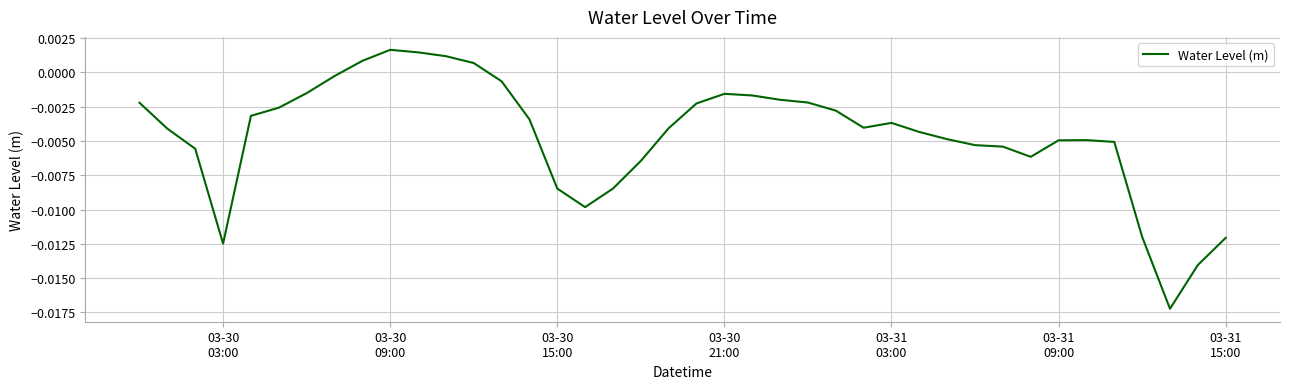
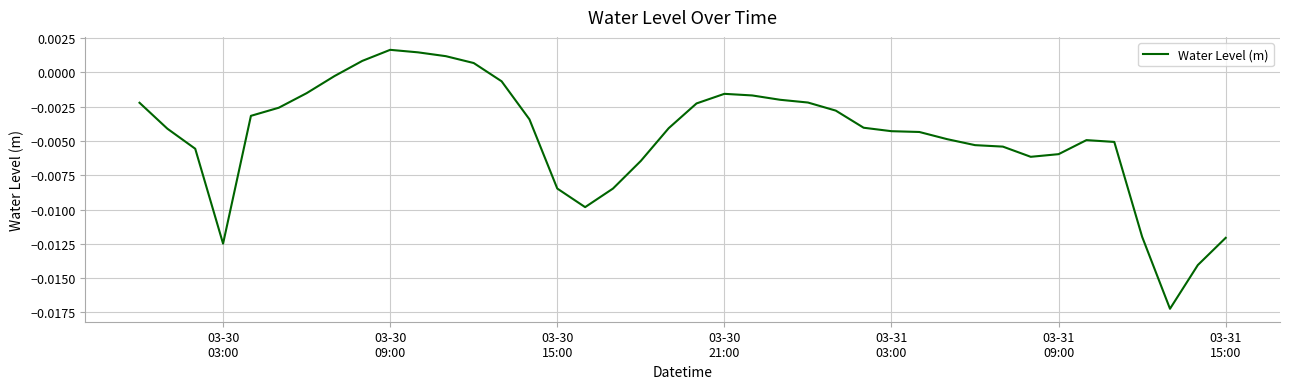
  {
    "03-30 03:00": -0.0125,
    "03-30 09:00": 0.0016,
    "03-30 15:00": -0.0085,
    "03-30 21:00": -0.0016,
-   "03-31 03:00": -0.0037,
-   "03-31 09:00": -0.0050,
+   "03-31 03:00": -0.0043,
+   "03-31 09:00": -0.0060,
    "03-31 15:00": -0.0121
  }
